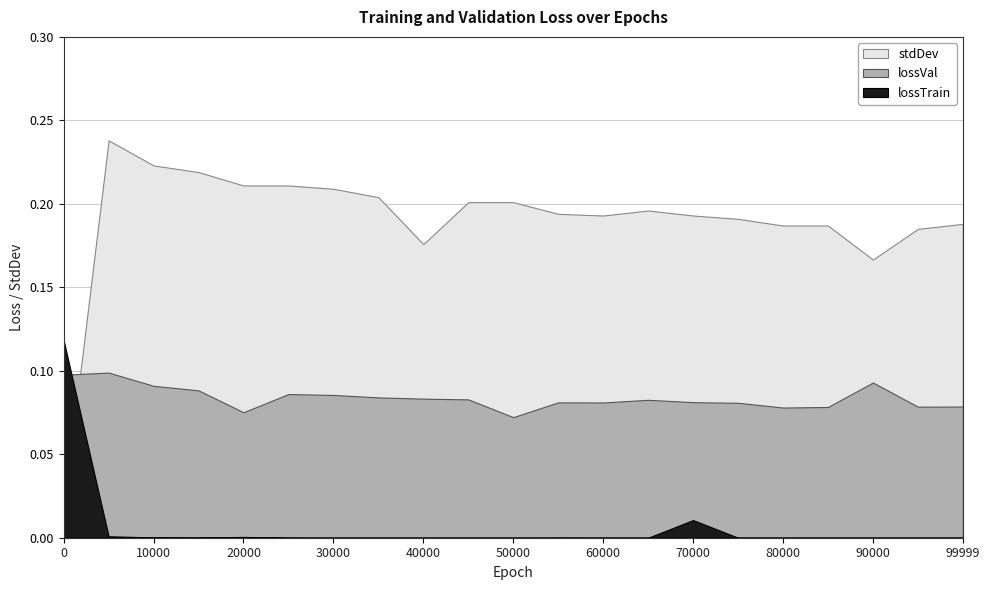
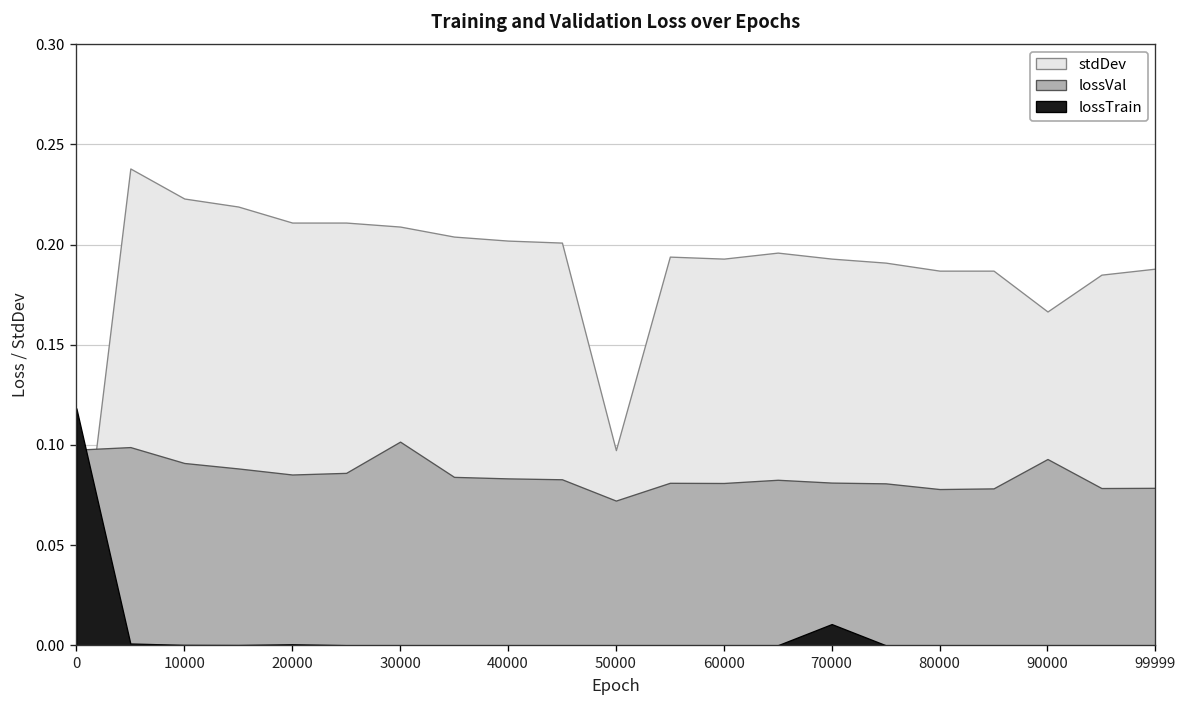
  {
    "stdDev": {
      "10000": 0.223,
      "20000": 0.211,
      "30000": 0.209,
-     "40000": 0.176,
-     "50000": 0.201,
+     "40000": 0.202,
+     "50000": 0.097,
      "60000": 0.193,
      "70000": 0.193,
      "80000": 0.187,
      "90000": 0.167,
      "99999": 0.188
    },
    "lossVal": {
      "10000": 0.091,
-     "20000": 0.075,
-     "30000": 0.086,
+     "20000": 0.085,
+     "30000": 0.102,
      "40000": 0.083,
      "50000": 0.072,
      "60000": 0.081,
      "70000": 0.081,
      "80000": 0.078,
      "90000": 0.093,
      "99999": 0.079
    },
    "lossTrain": {
      "0": 0.118,
      "70000": 0.011
    }
  }
